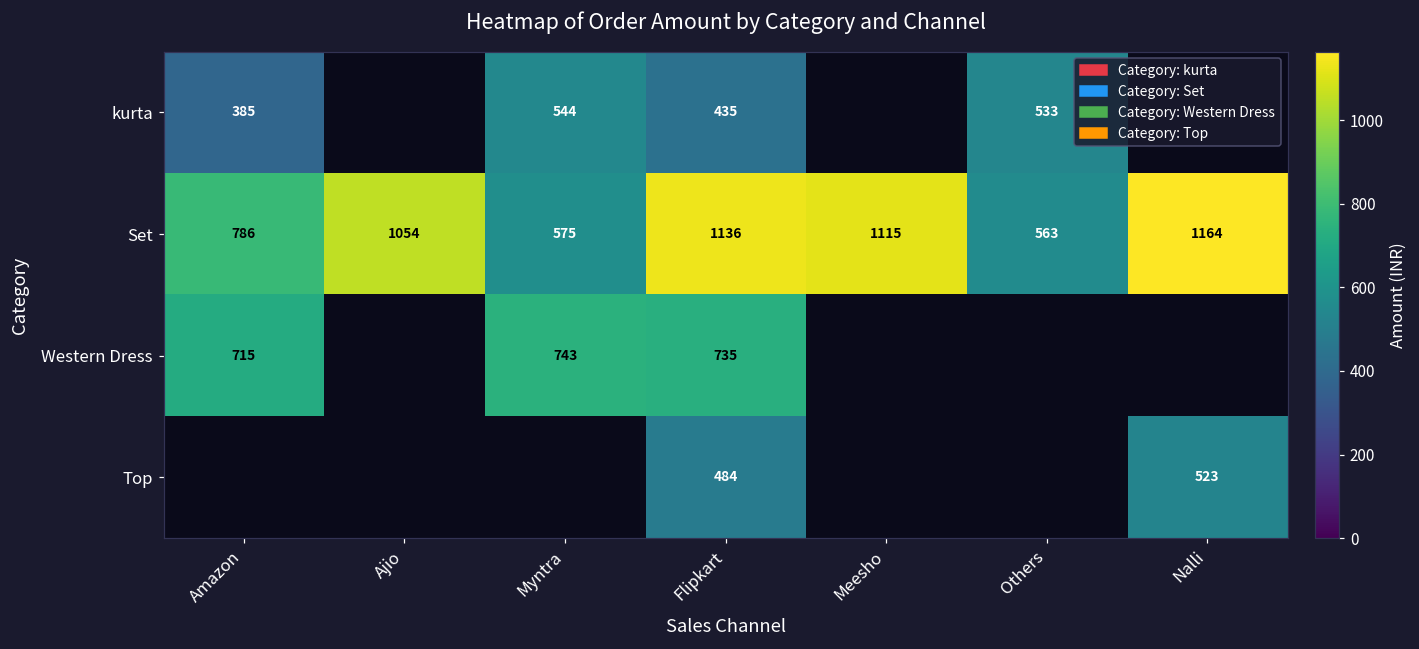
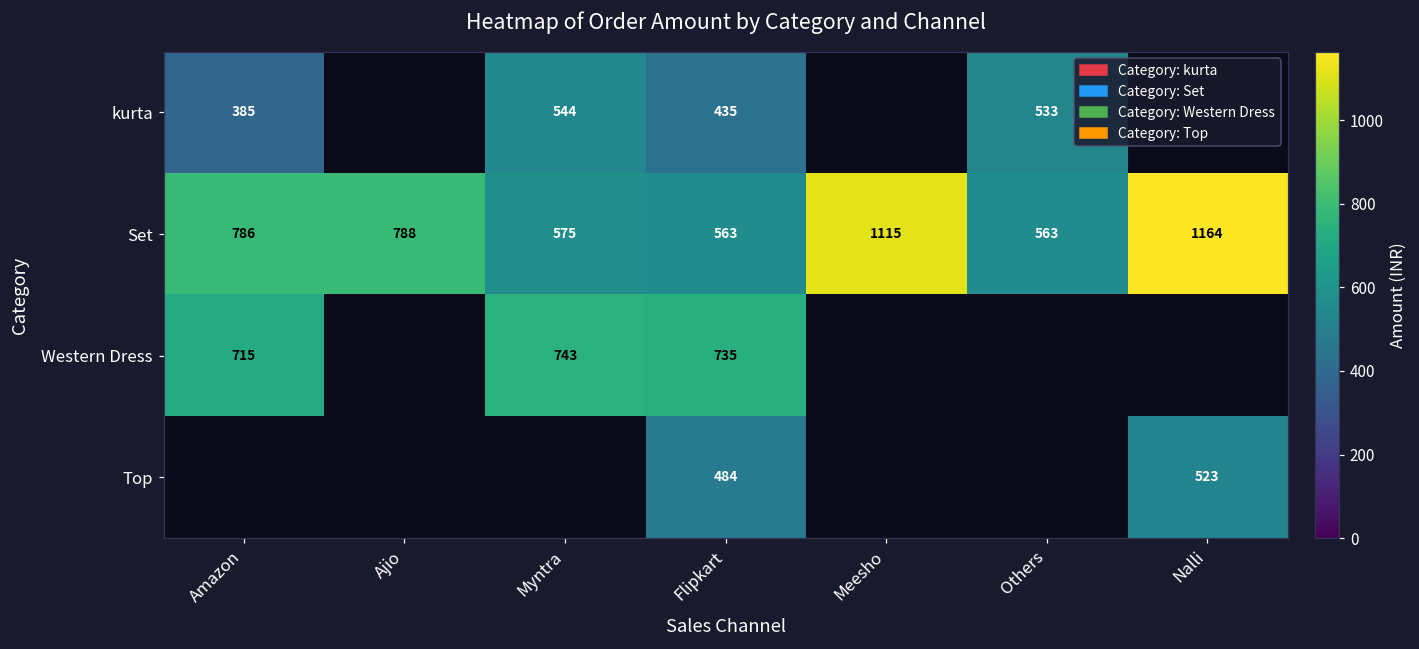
  {
    "kurta": {
      "Amazon": 385,
      "Myntra": 544,
      "Flipkart": 435,
      "Others": 533
    },
    "Set": {
      "Amazon": 786,
-     "Ajio": 1054,
+     "Ajio": 788,
      "Myntra": 575,
-     "Flipkart": 1136,
+     "Flipkart": 563,
      "Meesho": 1115,
      "Others": 563,
      "Nalli": 1164
    },
    "Western Dress": {
      "Amazon": 715,
      "Myntra": 743,
      "Flipkart": 735
    },
    "Top": {
      "Flipkart": 484,
      "Nalli": 523
    }
  }
